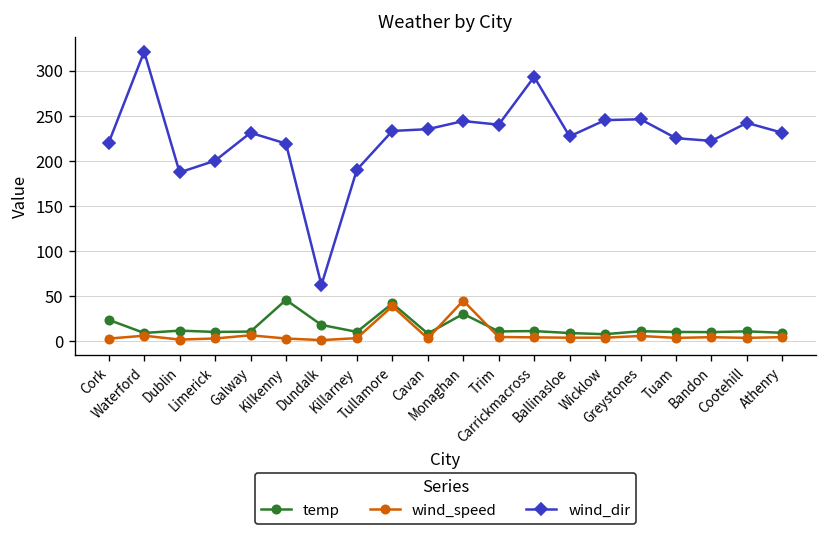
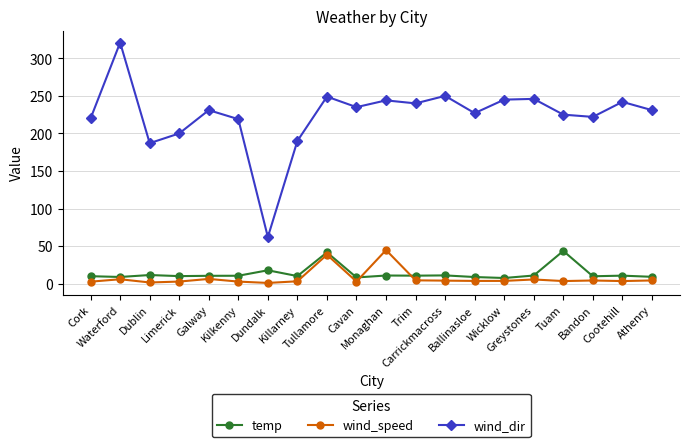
  {
    "temp": {
-     "Cork": 20,
+     "Cork": 10,
      "Dublin": 10,
      "Limerick": 10,
      "Galway": 10,
-     "Kilkenny": 50,
+     "Kilkenny": 10,
      "Dundalk": 20,
      "Killarney": 10,
      "Cavan": 10,
-     "Monaghan": 30,
+     "Monaghan": 10,
      "Trim": 10,
      "Carrickmacross": 10,
      "Ballinasloe": 10,
      "Wicklow": 10,
      "Greystones": 10,
-     "Tuam": 10,
+     "Tuam": 40,
      "Bandon": 10,
      "Cootehill": 10,
      "Athenry": 10
    },
    "wind_speed": {
      "Cork": 0,
      "Dublin": 0,
      "Limerick": 0,
      "Galway": 10,
      "Kilkenny": 0,
      "Dundalk": 0,
      "Killarney": 0,
      "Cavan": 0,
      "Monaghan": 40,
      "Trim": 0,
      "Carrickmacross": 0,
      "Ballinasloe": 0,
      "Wicklow": 0,
      "Greystones": 10,
      "Tuam": 0,
      "Bandon": 0,
      "Cootehill": 0,
      "Athenry": 0
    },
    "wind_dir": {
      "Cork": 220,
      "Waterford": 320,
      "Dublin": 190,
      "Limerick": 200,
      "Galway": 230,
      "Kilkenny": 220,
      "Dundalk": 60,
      "Killarney": 190,
-     "Tullamore": 230,
+     "Tullamore": 250,
      "Cavan": 240,
      "Monaghan": 240,
      "Trim": 240,
-     "Carrickmacross": 290,
+     "Carrickmacross": 250,
      "Ballinasloe": 230,
      "Wicklow": 250,
      "Greystones": 250,
      "Tuam": 230,
      "Bandon": 220,
      "Cootehill": 240,
      "Athenry": 230
    }
  }
